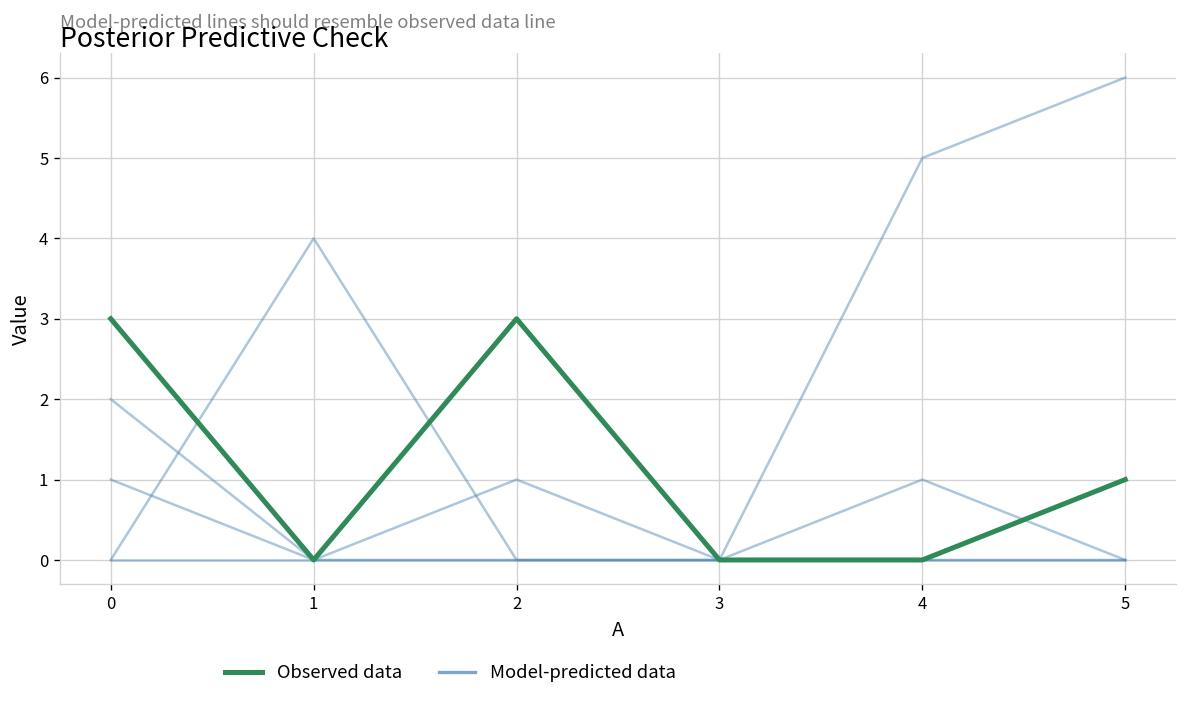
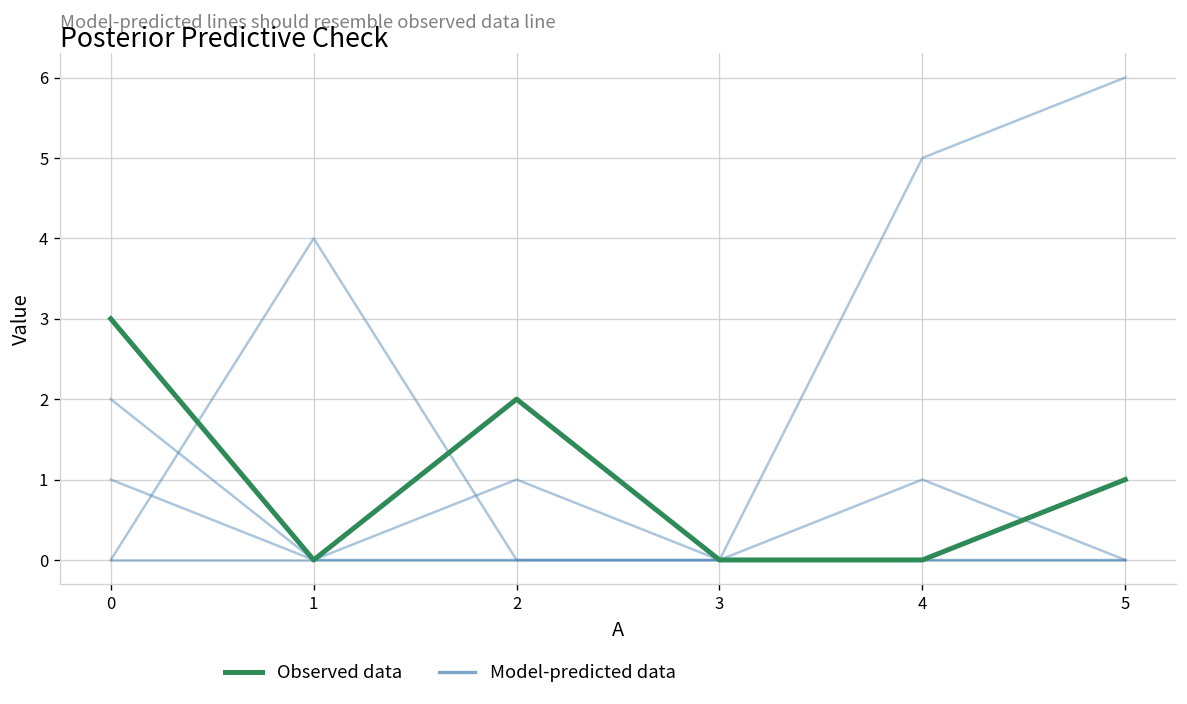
  {
    "Observed data": {
      "0": 3,
-     "2": 3,
+     "2": 2,
      "5": 1
    }
  }
